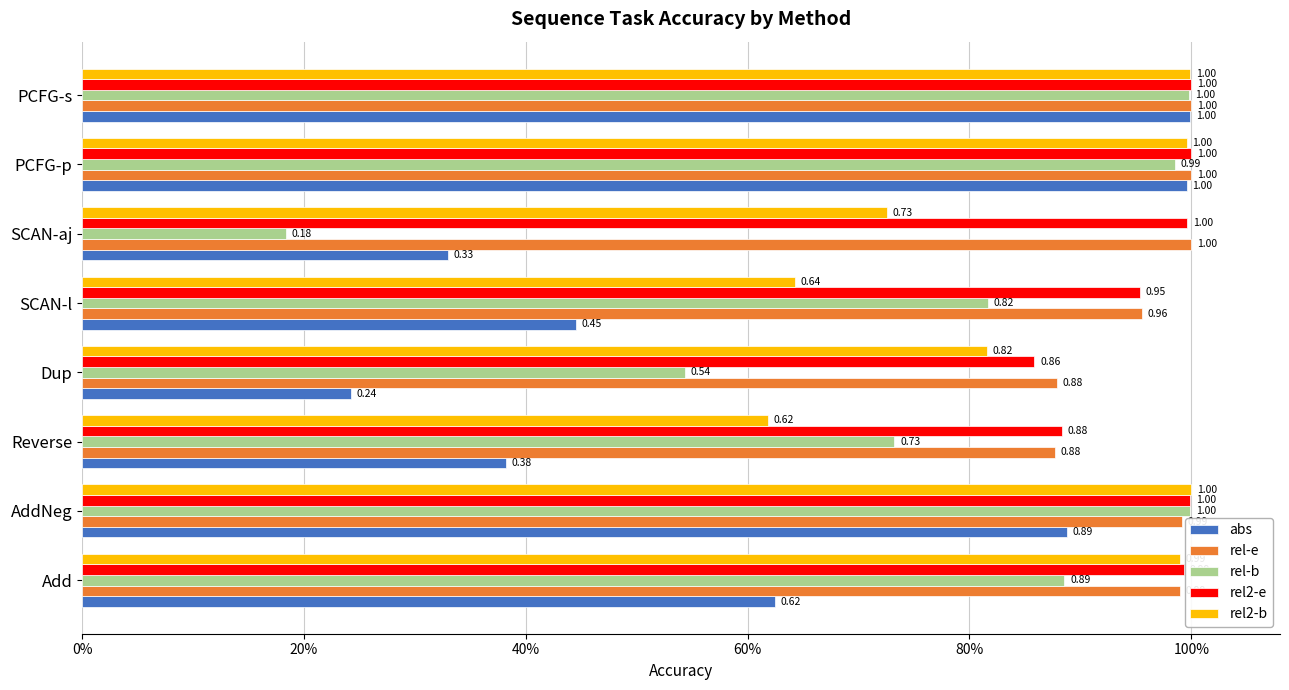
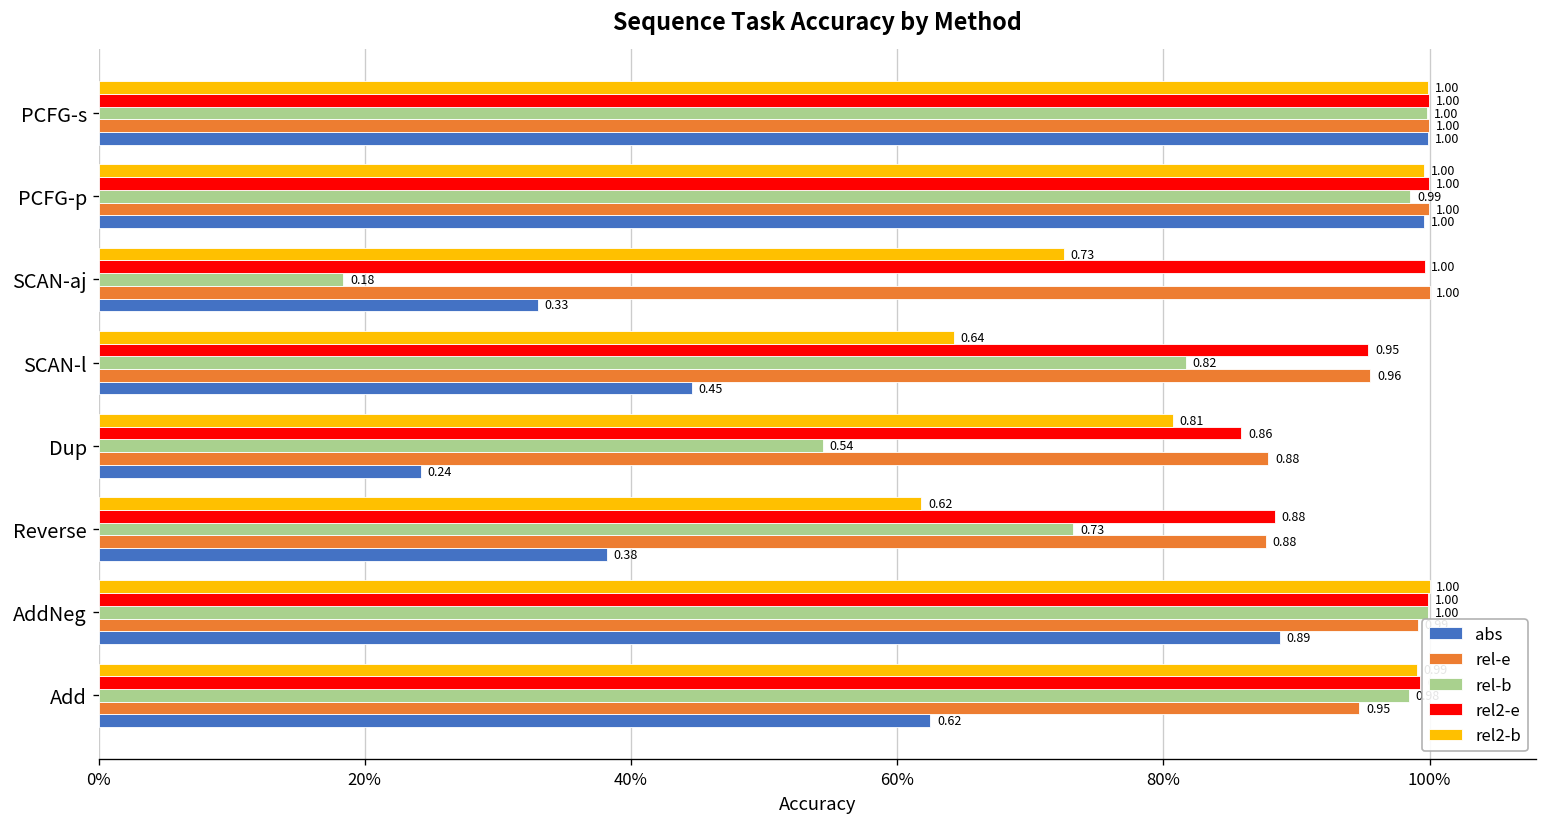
  {
    "abs": {
      "PCFG-s": "1.00",
      "PCFG-p": "1.00",
      "SCAN-aj": "0.33",
      "SCAN-l": "0.45",
      "Dup": "0.24",
      "Reverse": "0.38",
      "AddNeg": "0.89",
      "Add": "0.62"
    },
    "rel-e": {
-     "Add": "99.0%"
+     "Add": "94.7%"
    },
    "rel-b": {
-     "Add": "88.6%"
+     "Add": "98.4%"
    },
    "rel2-e": {
      "PCFG-s": "1.00",
      "PCFG-p": "1.00",
      "SCAN-aj": "1.00",
      "SCAN-l": "0.95",
      "Dup": "0.86",
      "Reverse": "0.88",
      "AddNeg": "1.00"
    },
    "rel2-b": {
      "PCFG-s": "1.00",
      "PCFG-p": "1.00",
      "SCAN-aj": "0.73",
      "SCAN-l": "0.64",
-     "Dup": "0.82",
+     "Dup": "0.81",
      "Reverse": "0.62",
      "AddNeg": "1.00"
    }
  }
